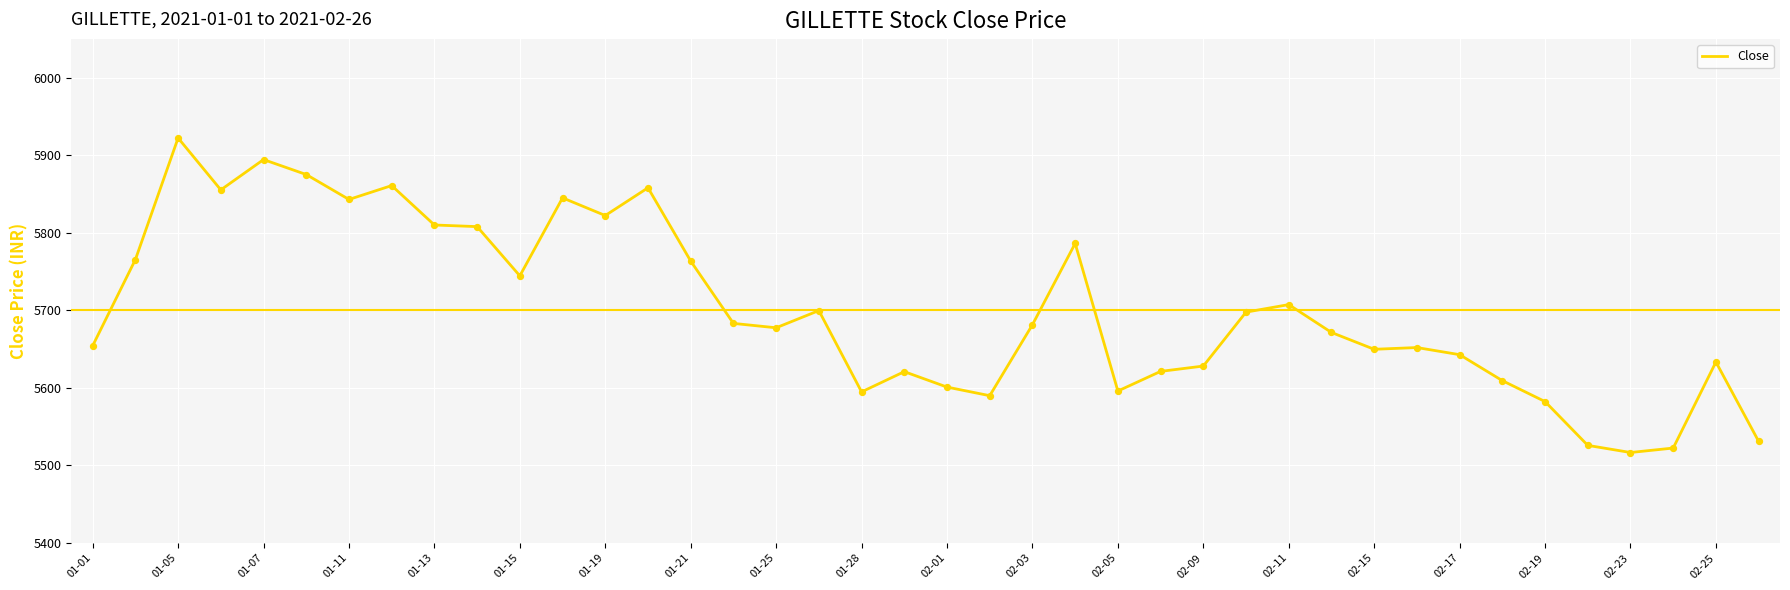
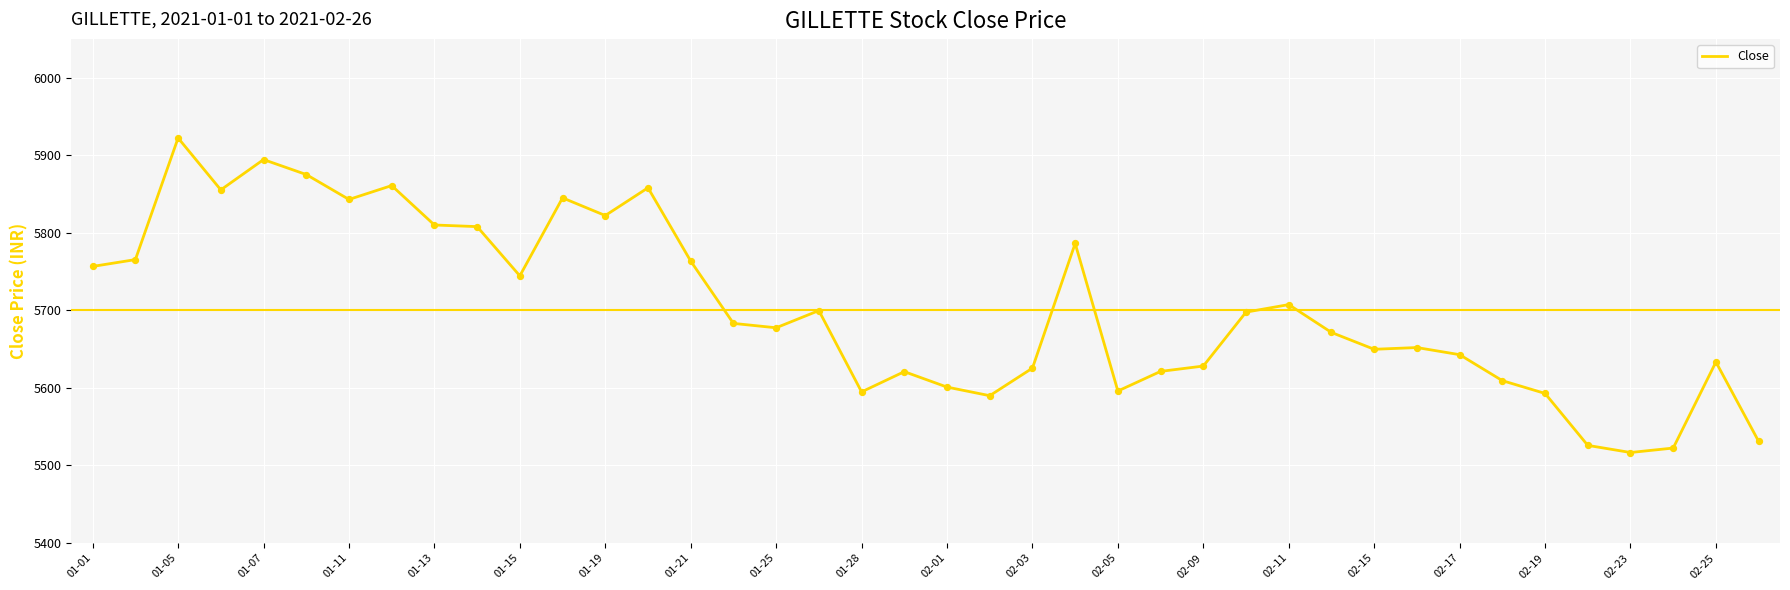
  {
-   "01-01": 5650,
+   "01-01": 5760,
    "01-05": 5920,
    "01-07": 5890,
    "01-11": 5840,
    "01-13": 5810,
    "01-15": 5740,
    "01-19": 5820,
    "01-21": 5760,
    "01-25": 5680,
    "01-28": 5590,
    "02-01": 5600,
-   "02-03": 5680,
+   "02-03": 5630,
    "02-05": 5600,
    "02-09": 5630,
    "02-11": 5710,
    "02-15": 5650,
    "02-17": 5640,
-   "02-19": 5580,
+   "02-19": 5590,
    "02-23": 5520,
    "02-25": 5630
  }
